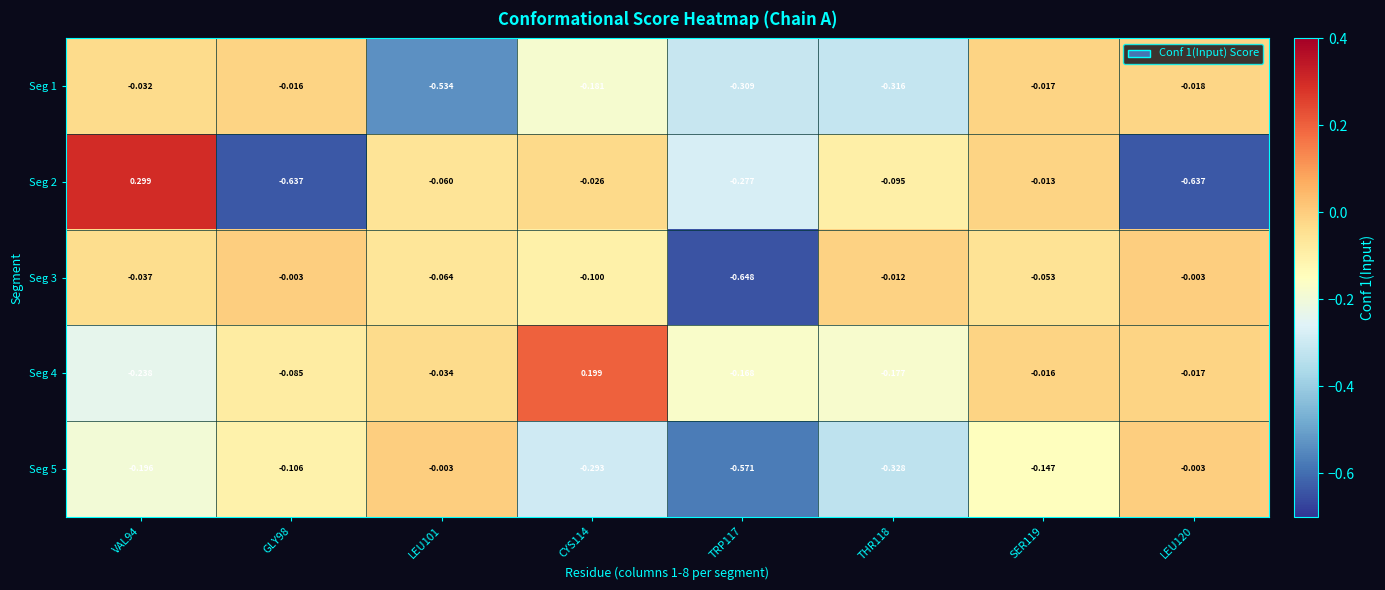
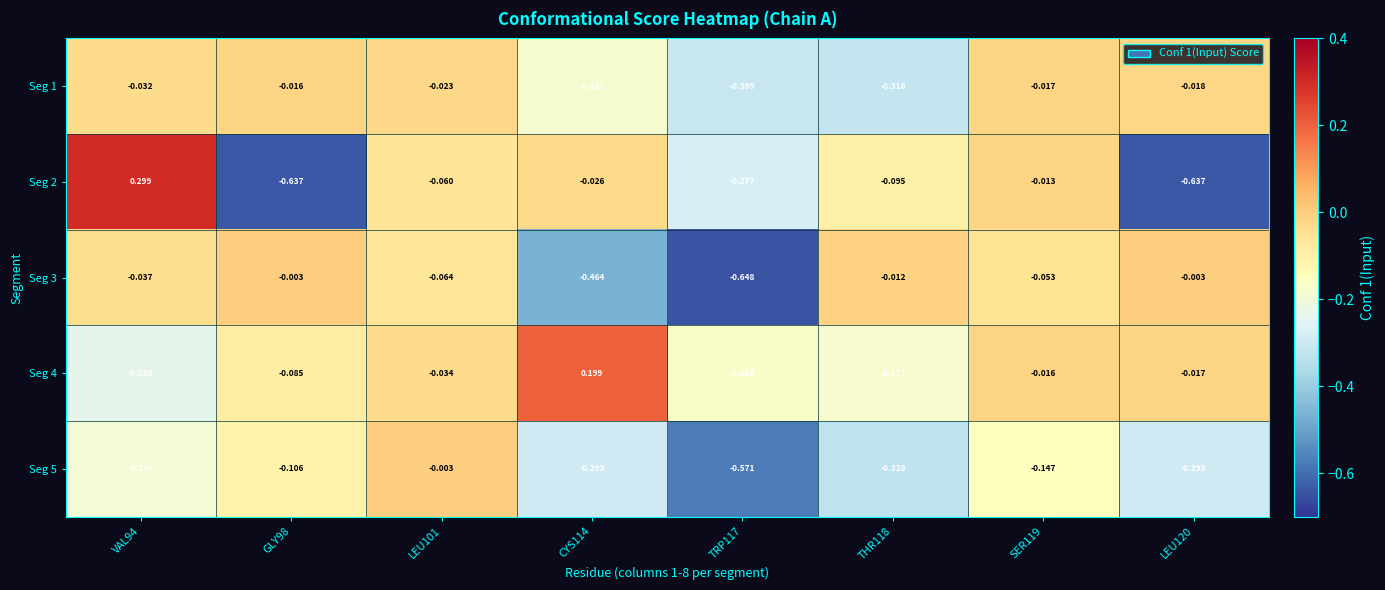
  {
    "Seg 1": {
      "VAL94": -0.032,
      "GLY98": -0.016,
-     "LEU101": -0.534,
+     "LEU101": -0.023,
      "CYS114": -0.181,
      "TRP117": -0.309,
      "THR118": -0.316,
      "SER119": -0.017,
      "LEU120": -0.018
    },
    "Seg 2": {
      "VAL94": 0.299,
      "GLY98": -0.637,
      "LEU101": -0.060,
      "CYS114": -0.026,
      "THR118": -0.095,
      "SER119": -0.013,
      "LEU120": -0.637
    },
    "Seg 3": {
      "VAL94": -0.037,
      "GLY98": -0.003,
      "LEU101": -0.064,
-     "CYS114": -0.100,
+     "CYS114": -0.464,
      "TRP117": -0.648,
      "THR118": -0.012,
      "SER119": -0.053,
      "LEU120": -0.003
    },
    "Seg 4": {
      "GLY98": -0.085,
      "LEU101": -0.034,
      "CYS114": 0.199,
      "TRP117": -0.168,
      "THR118": -0.177,
      "SER119": -0.016,
      "LEU120": -0.017
    },
    "Seg 5": {
      "GLY98": -0.106,
      "LEU101": -0.003,
      "CYS114": -0.293,
      "TRP117": -0.571,
      "THR118": -0.328,
      "SER119": -0.147,
-     "LEU120": -0.003
+     "LEU120": -0.295
    }
  }
